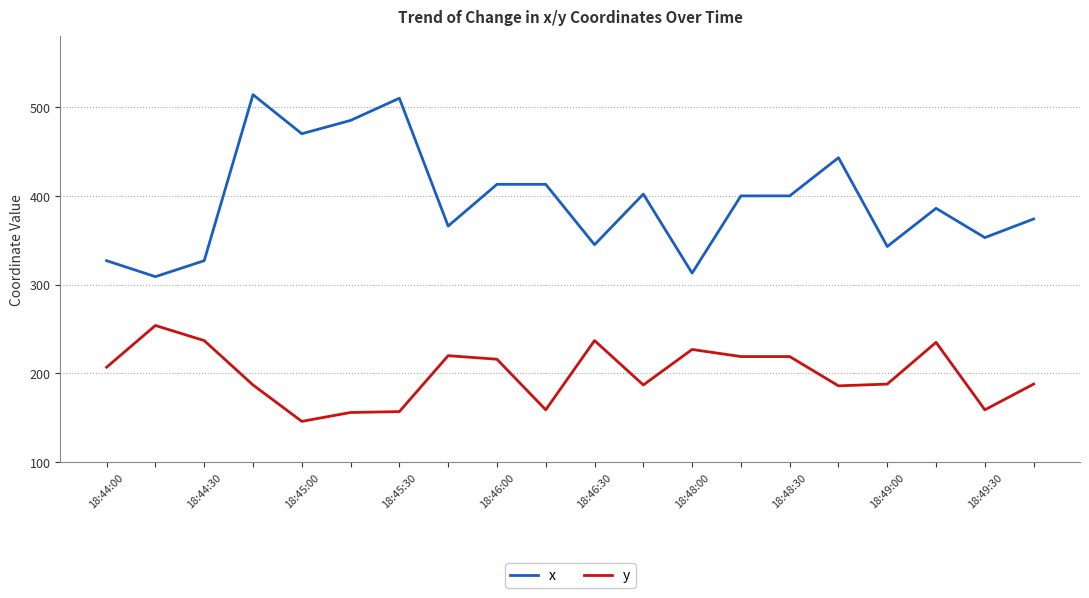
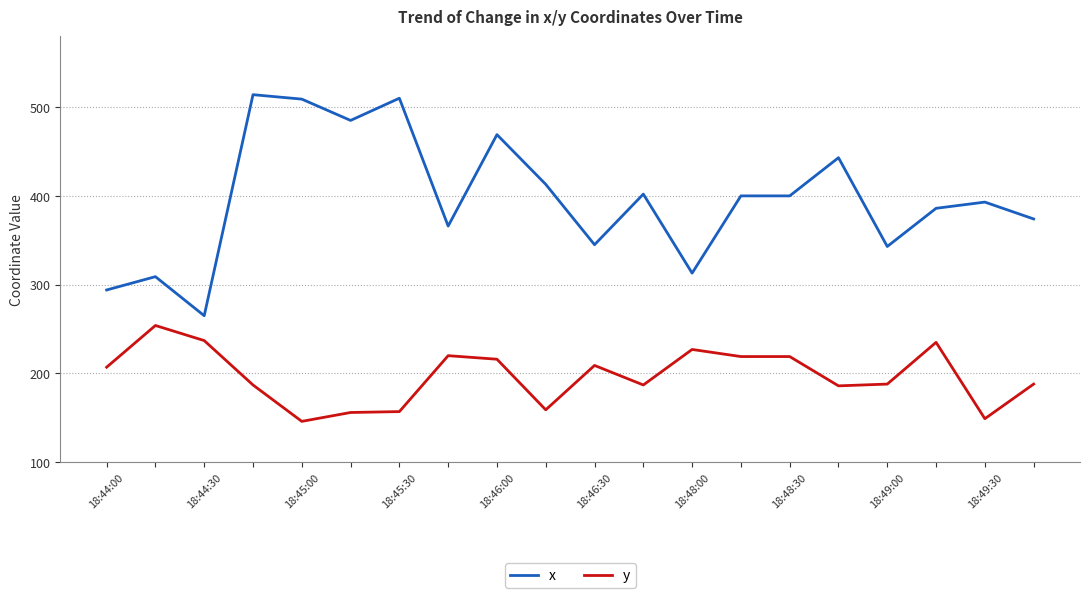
  {
    "x": {
-     "18:44:00": 330,
-     "18:44:30": 330,
-     "18:45:00": 470,
+     "18:44:00": 290,
+     "18:44:30": 270,
+     "18:45:00": 510,
      "18:45:30": 510,
-     "18:46:00": 410,
+     "18:46:00": 470,
      "18:46:30": 350,
      "18:48:00": 310,
      "18:48:30": 400,
      "18:49:00": 340,
-     "18:49:30": 350
+     "18:49:30": 390
    },
    "y": {
      "18:44:00": 210,
      "18:44:30": 240,
      "18:45:00": 150,
      "18:45:30": 160,
      "18:46:00": 220,
-     "18:46:30": 240,
+     "18:46:30": 210,
      "18:48:00": 230,
      "18:48:30": 220,
      "18:49:00": 190,
-     "18:49:30": 160
+     "18:49:30": 150
    }
  }
